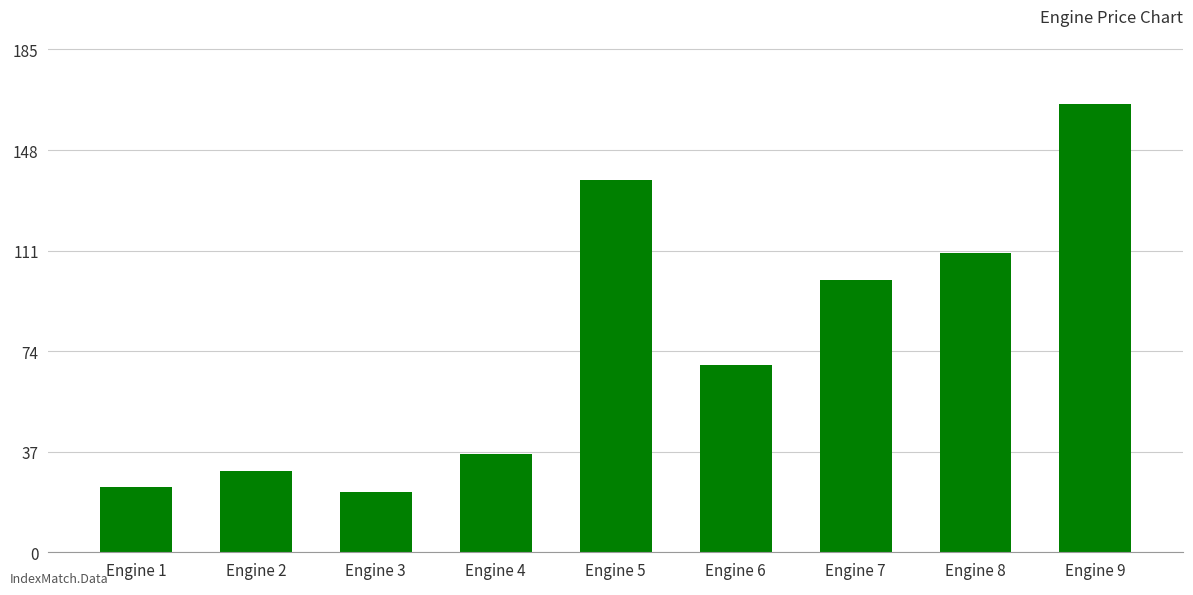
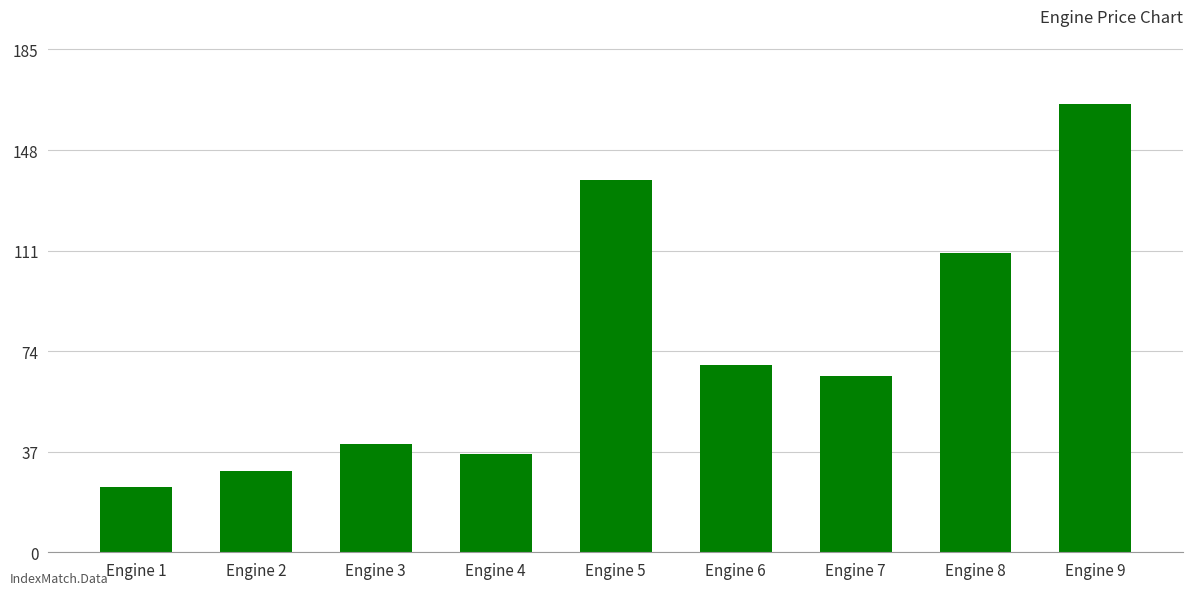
  {
    "Engine 1": 24,
    "Engine 2": 30,
-   "Engine 3": 22,
+   "Engine 3": 40,
    "Engine 4": 36,
    "Engine 5": 137,
    "Engine 6": 69,
-   "Engine 7": 100,
+   "Engine 7": 65,
    "Engine 8": 110,
    "Engine 9": 165
  }
